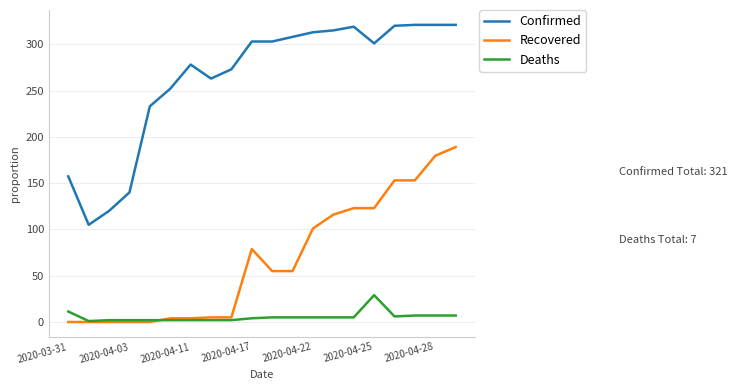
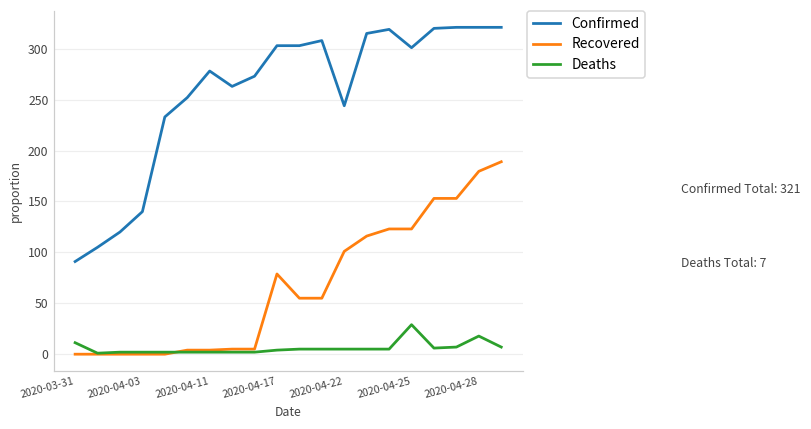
  {
    "Confirmed": {
-     "2020-03-31": 160,
+     "2020-03-31": 90,
      "2020-04-03": 140,
      "2020-04-11": 280,
      "2020-04-17": 300,
-     "2020-04-22": 310,
+     "2020-04-22": 240,
      "2020-04-25": 300,
      "2020-04-28": 320
    },
    "Recovered": {
      "2020-03-31": 0,
      "2020-04-17": 80,
      "2020-04-22": 100,
      "2020-04-25": 120,
      "2020-04-28": 180
    },
    "Deaths": {
      "2020-03-31": 10,
      "2020-04-17": 0,
      "2020-04-22": 10,
      "2020-04-25": 30,
-     "2020-04-28": 10
+     "2020-04-28": 20
    }
  }
